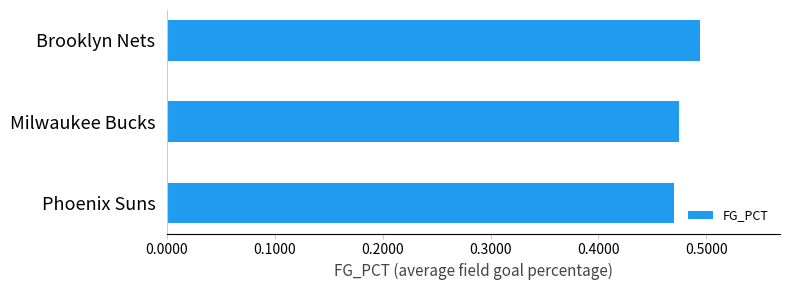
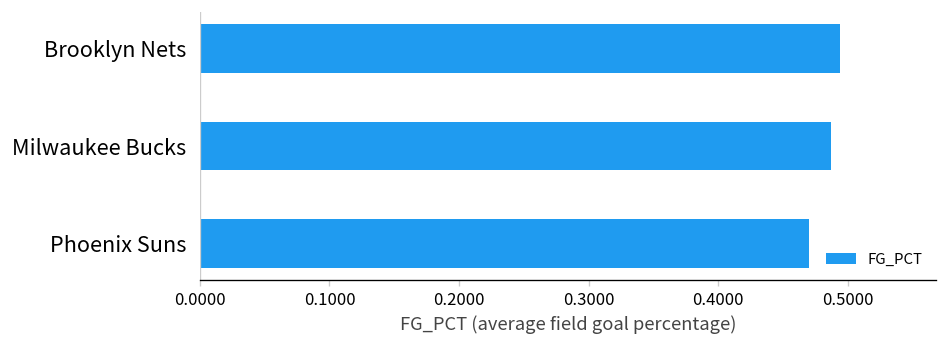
  {
    "Brooklyn Nets": 0.494,
-   "Milwaukee Bucks": 0.475,
+   "Milwaukee Bucks": 0.487,
    "Phoenix Suns": 0.470
  }
